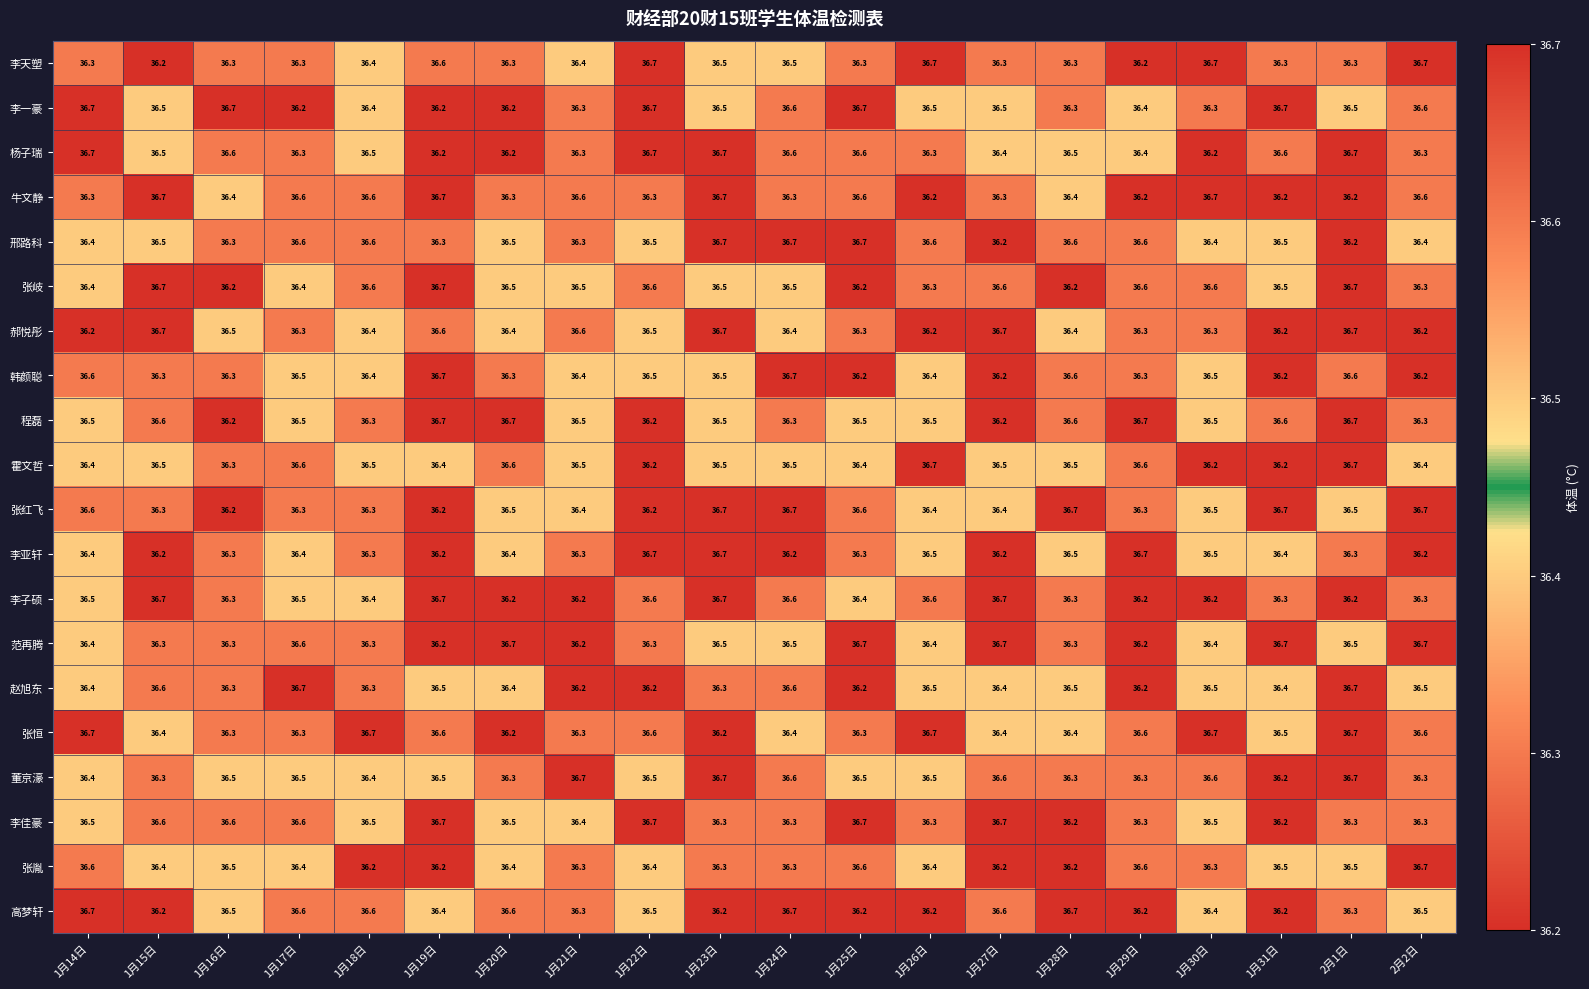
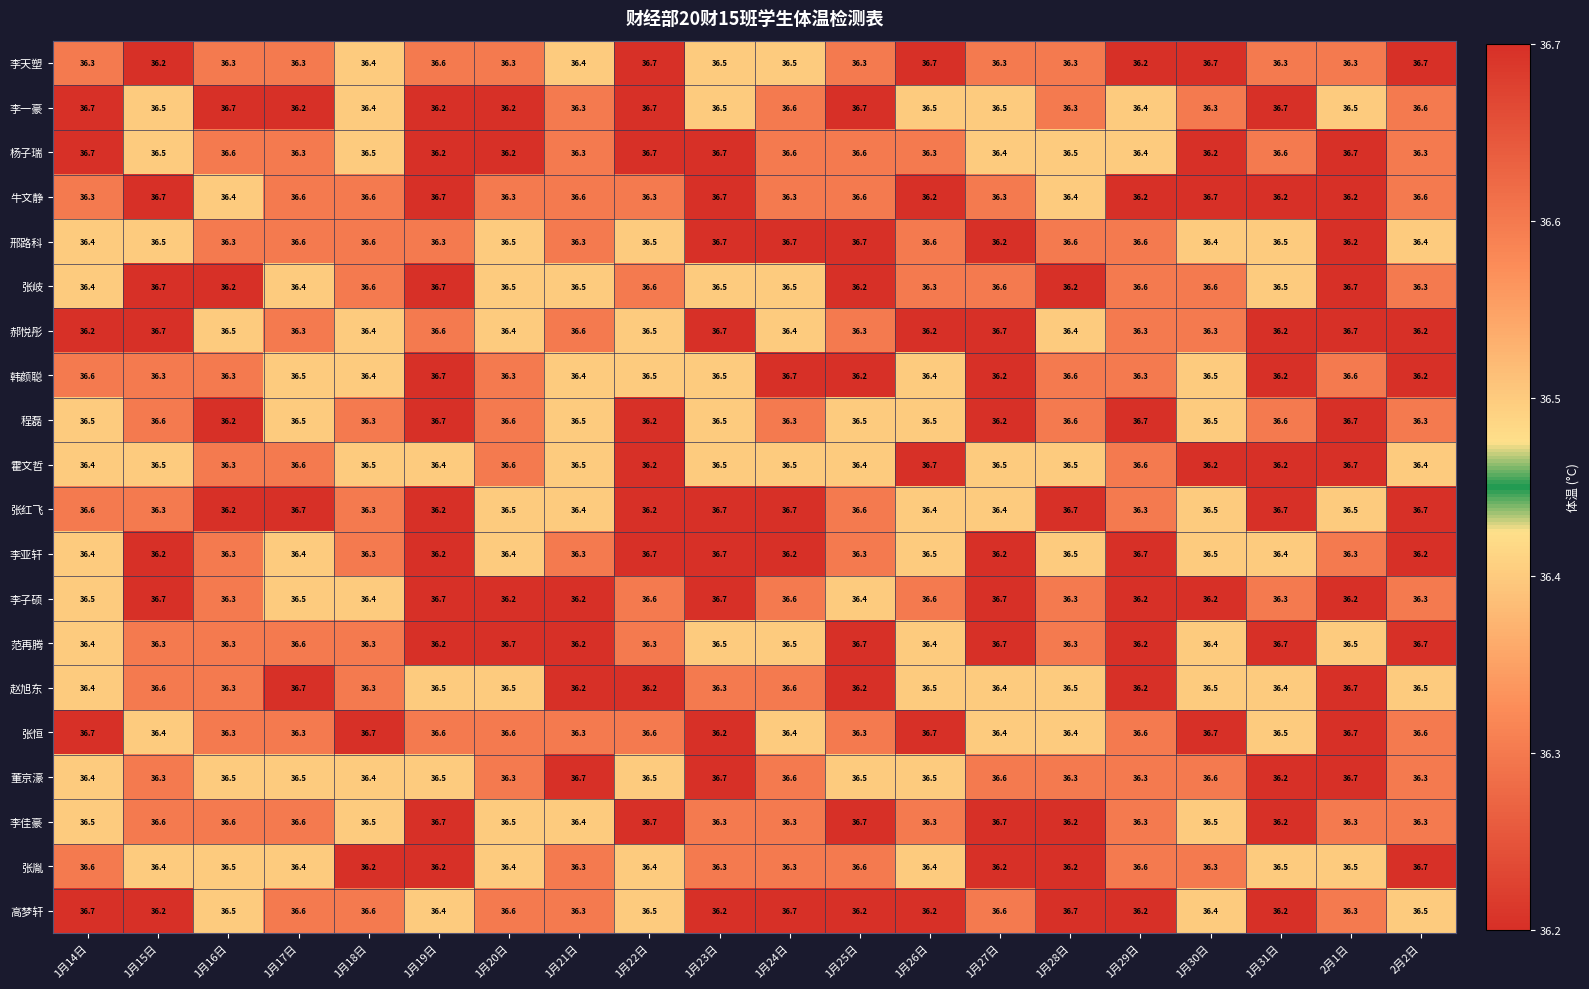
  {
    "程磊": {
      "1月14日": 36.5,
      "1月15日": 36.6,
      "1月16日": 36.2,
      "1月17日": 36.5,
      "1月18日": 36.3,
      "1月19日": 36.7,
-     "1月20日": 36.7,
+     "1月20日": 36.6,
      "1月21日": 36.5,
      "1月22日": 36.2,
      "1月23日": 36.5,
      "1月24日": 36.3,
      "1月25日": 36.5,
      "1月26日": 36.5,
      "1月27日": 36.2,
      "1月28日": 36.6,
      "1月29日": 36.7,
      "1月30日": 36.5,
      "1月31日": 36.6,
      "2月1日": 36.7,
      "2月2日": 36.3
    },
    "张红飞": {
      "1月14日": 36.6,
      "1月15日": 36.3,
      "1月16日": 36.2,
-     "1月17日": 36.3,
+     "1月17日": 36.7,
      "1月18日": 36.3,
      "1月19日": 36.2,
      "1月20日": 36.5,
      "1月21日": 36.4,
      "1月22日": 36.2,
      "1月23日": 36.7,
      "1月24日": 36.7,
      "1月25日": 36.6,
      "1月26日": 36.4,
      "1月27日": 36.4,
      "1月28日": 36.7,
      "1月29日": 36.3,
      "1月30日": 36.5,
      "1月31日": 36.7,
      "2月1日": 36.5,
      "2月2日": 36.7
    },
    "赵旭东": {
      "1月14日": 36.4,
      "1月15日": 36.6,
      "1月16日": 36.3,
      "1月17日": 36.7,
      "1月18日": 36.3,
      "1月19日": 36.5,
-     "1月20日": 36.4,
+     "1月20日": 36.5,
      "1月21日": 36.2,
      "1月22日": 36.2,
      "1月23日": 36.3,
      "1月24日": 36.6,
      "1月25日": 36.2,
      "1月26日": 36.5,
      "1月27日": 36.4,
      "1月28日": 36.5,
      "1月29日": 36.2,
      "1月30日": 36.5,
      "1月31日": 36.4,
      "2月1日": 36.7,
      "2月2日": 36.5
    },
    "张恒": {
      "1月14日": 36.7,
      "1月15日": 36.4,
      "1月16日": 36.3,
      "1月17日": 36.3,
      "1月18日": 36.7,
      "1月19日": 36.6,
-     "1月20日": 36.2,
+     "1月20日": 36.6,
      "1月21日": 36.3,
      "1月22日": 36.6,
      "1月23日": 36.2,
      "1月24日": 36.4,
      "1月25日": 36.3,
      "1月26日": 36.7,
      "1月27日": 36.4,
      "1月28日": 36.4,
      "1月29日": 36.6,
      "1月30日": 36.7,
      "1月31日": 36.5,
      "2月1日": 36.7,
      "2月2日": 36.6
    }
  }
